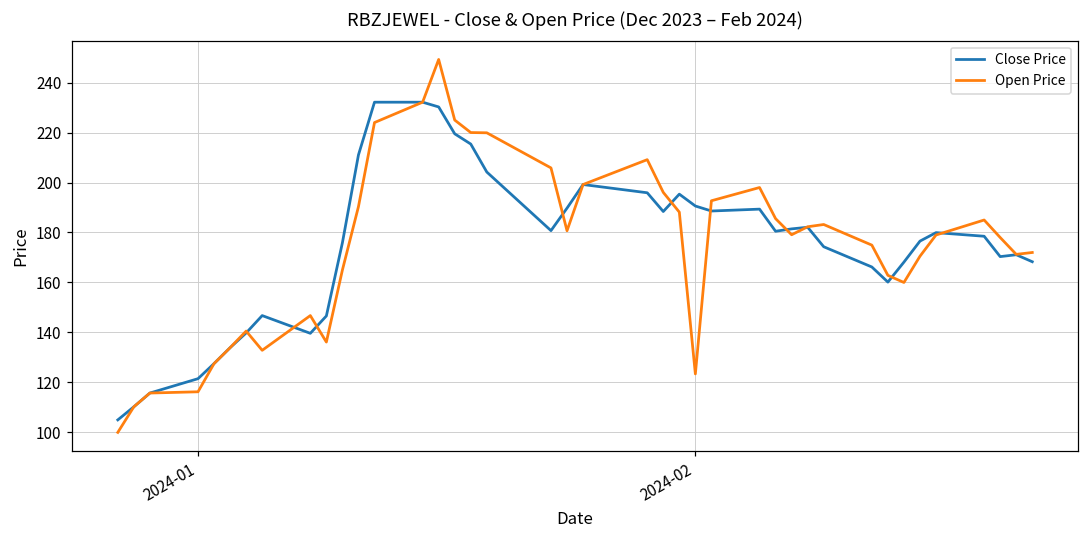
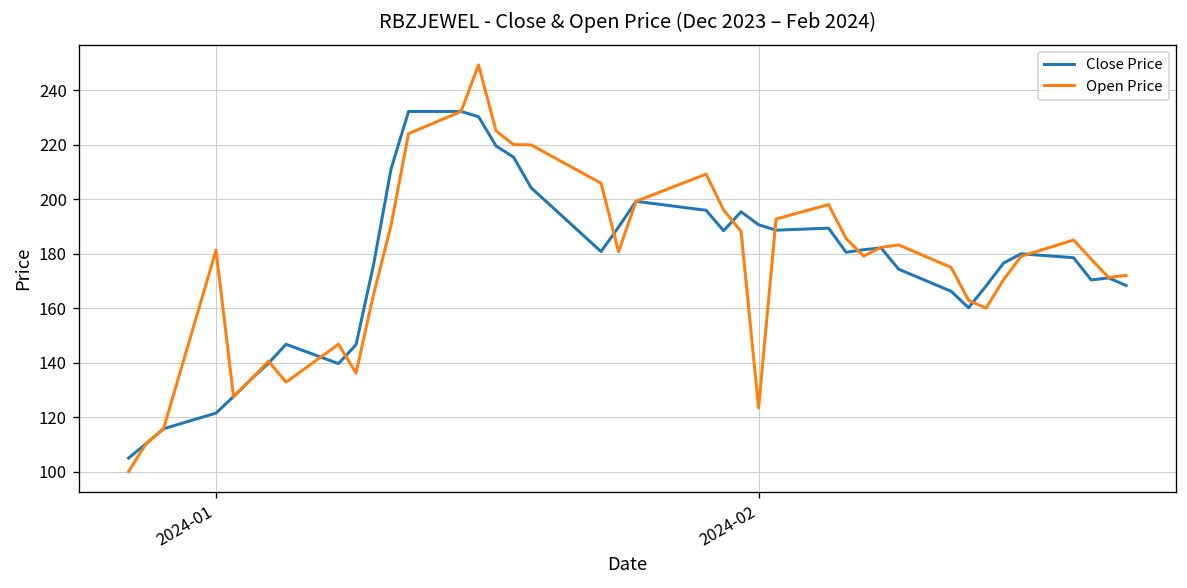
  {
    "Close Price": {
      "2024-01": 122,
      "2024-02": 191
    },
    "Open Price": {
-     "2024-01": 116,
+     "2024-01": 181,
      "2024-02": 123
    }
  }
